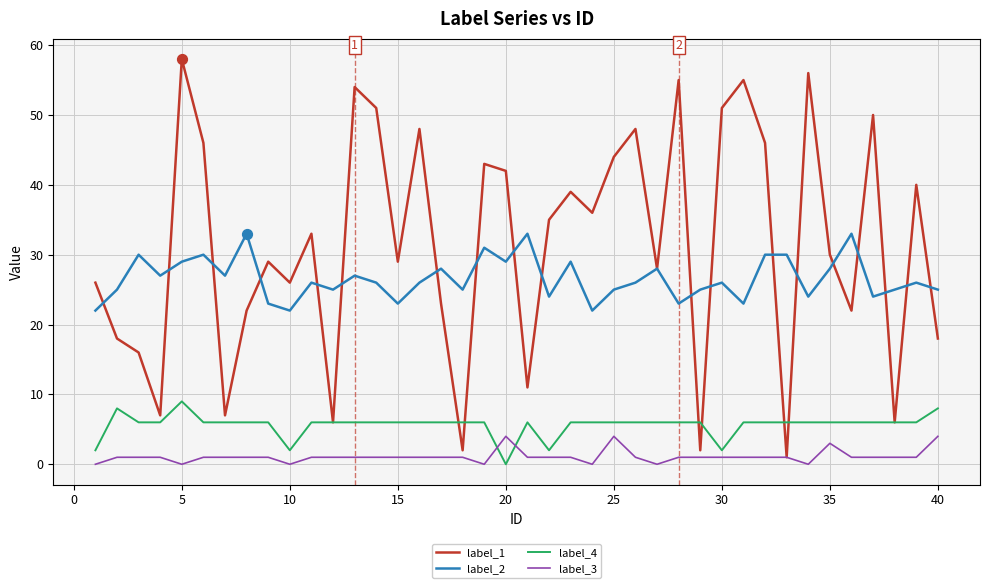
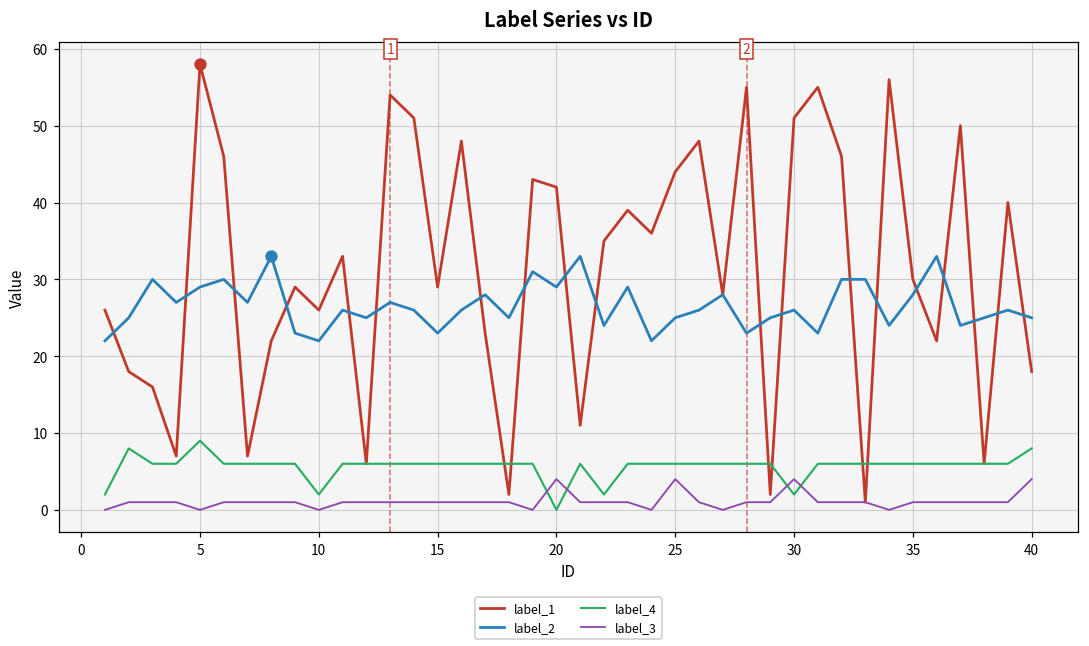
  {
    "label_4": {
      "5": 9,
      "10": 2,
      "15": 6,
      "20": 0,
      "25": 6,
      "30": 2,
      "35": 6,
      "40": 8
    },
    "label_3": {
      "5": 0,
      "10": 0,
      "15": 1,
      "20": 4,
      "25": 4,
-     "30": 1,
-     "35": 3,
+     "30": 4,
+     "35": 1,
      "40": 4
    }
  }
